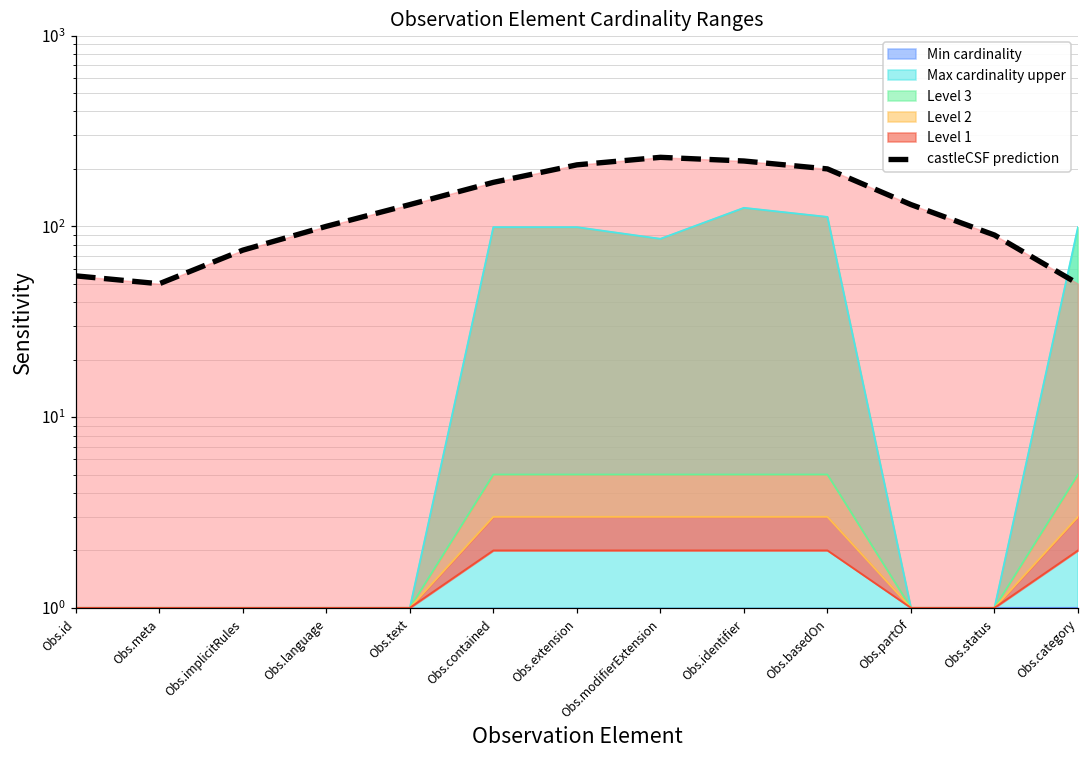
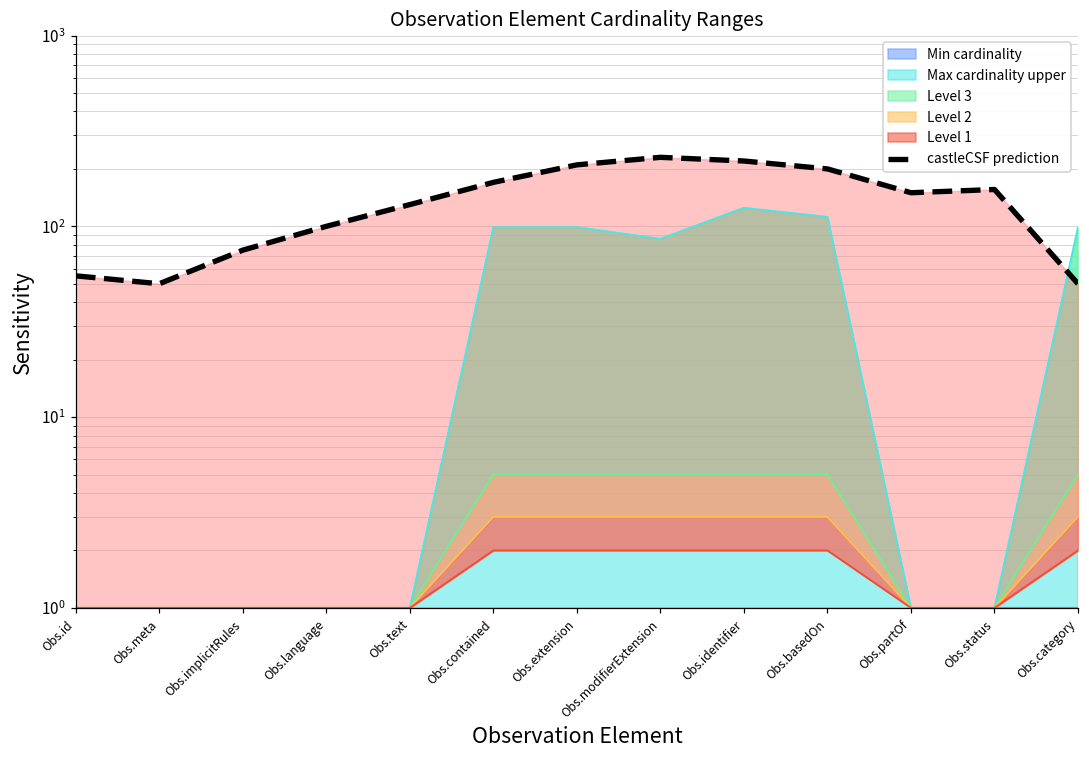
  {
    "Level 3": {
      "Obs.contained": 100,
      "Obs.extension": 100,
      "Obs.modifierExtension": 90,
      "Obs.identifier": 130,
      "Obs.basedOn": 110,
      "Obs.category": 100
    },
    "Level 2": {
      "Obs.contained": 5,
      "Obs.extension": 5,
      "Obs.modifierExtension": 5,
      "Obs.identifier": 5,
      "Obs.basedOn": 5,
      "Obs.category": 5
    },
    "castleCSF prediction": {
      "Obs.id": 55,
      "Obs.meta": 50,
      "Obs.implicitRules": 75,
      "Obs.language": 100,
      "Obs.text": 130,
      "Obs.contained": 170,
      "Obs.extension": 210,
      "Obs.modifierExtension": 230,
      "Obs.identifier": 220,
      "Obs.basedOn": 200,
-     "Obs.partOf": 130,
-     "Obs.status": 90,
+     "Obs.partOf": 150,
+     "Obs.status": 160,
      "Obs.category": 50
    }
  }
